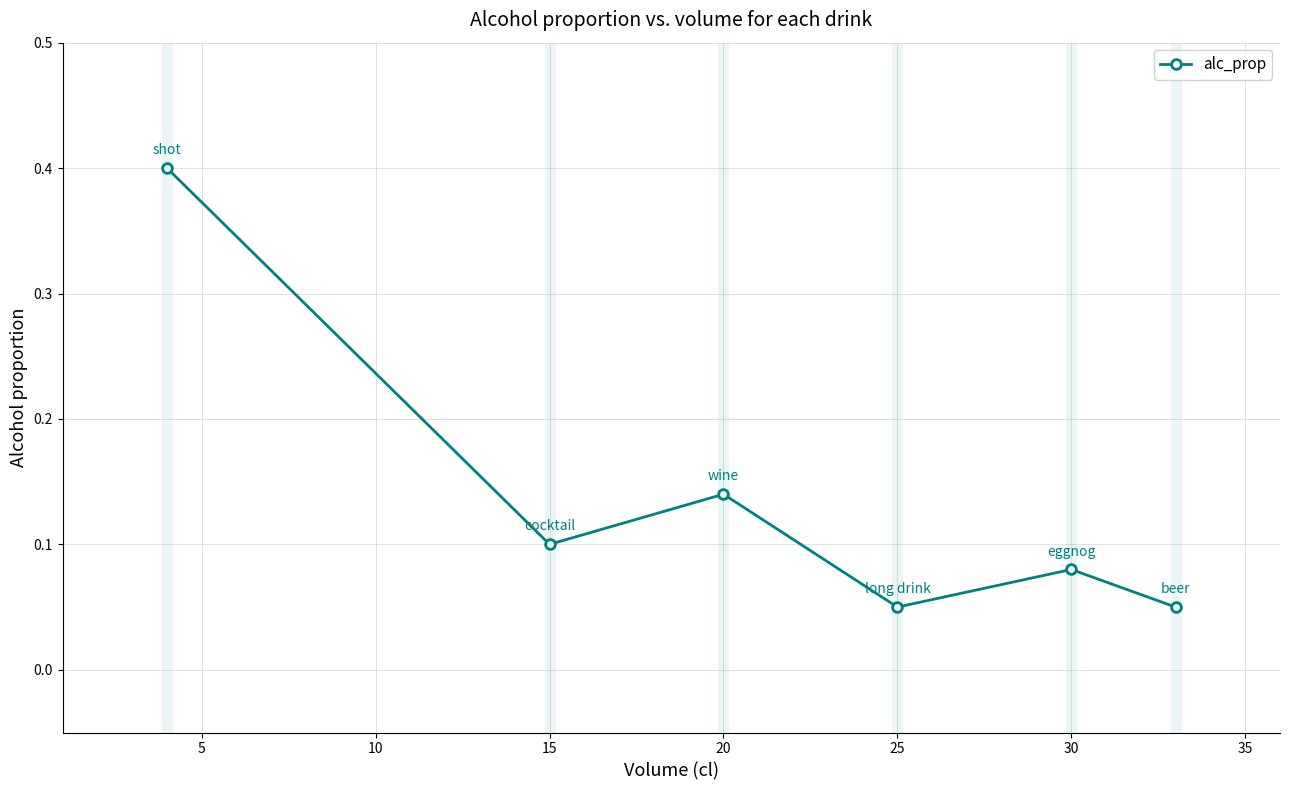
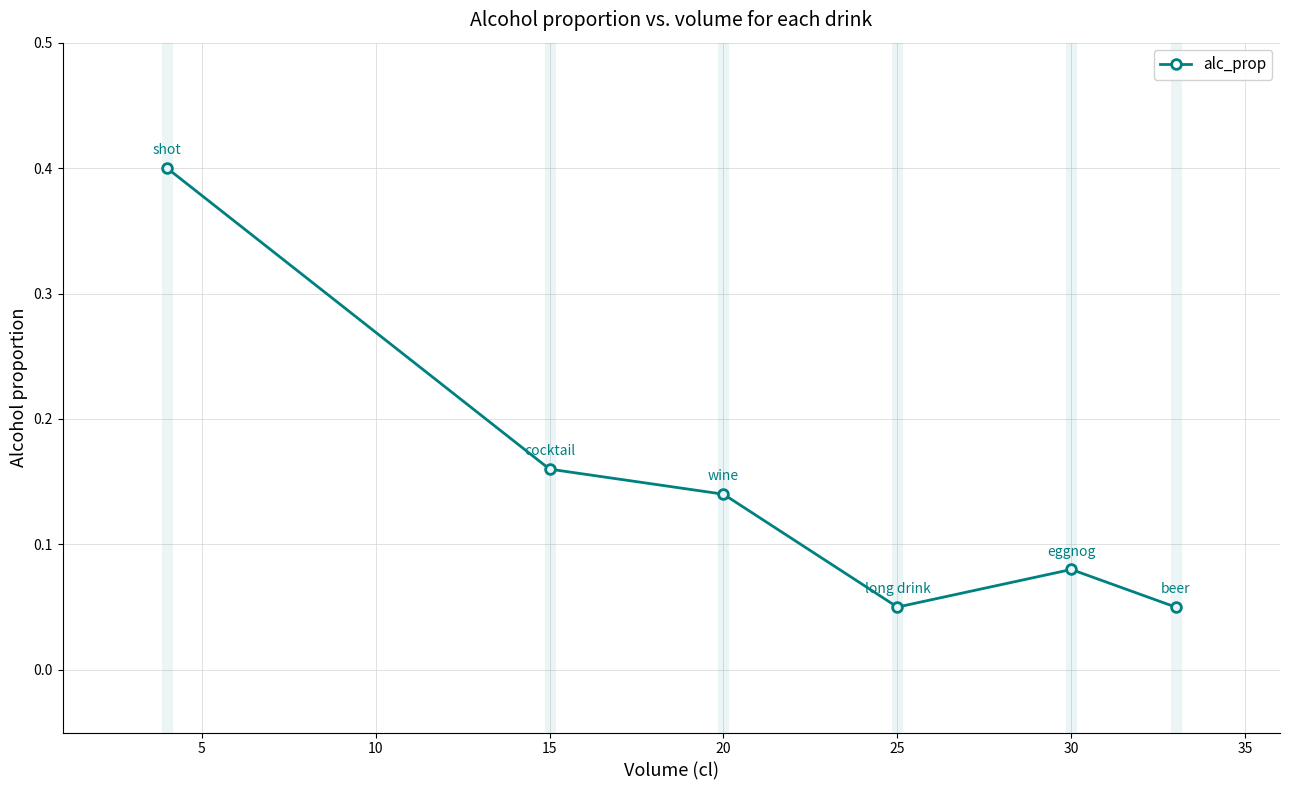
  {
-   "15": 0.10,
+   "15": 0.16,
    "20": 0.14,
    "25": 0.05,
    "30": 0.08
  }
